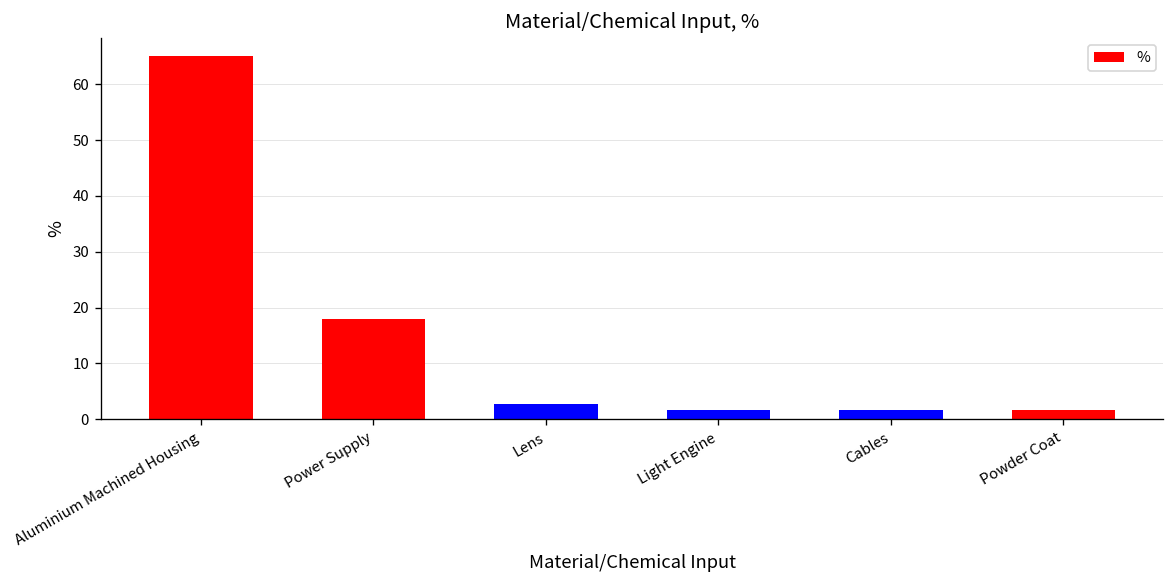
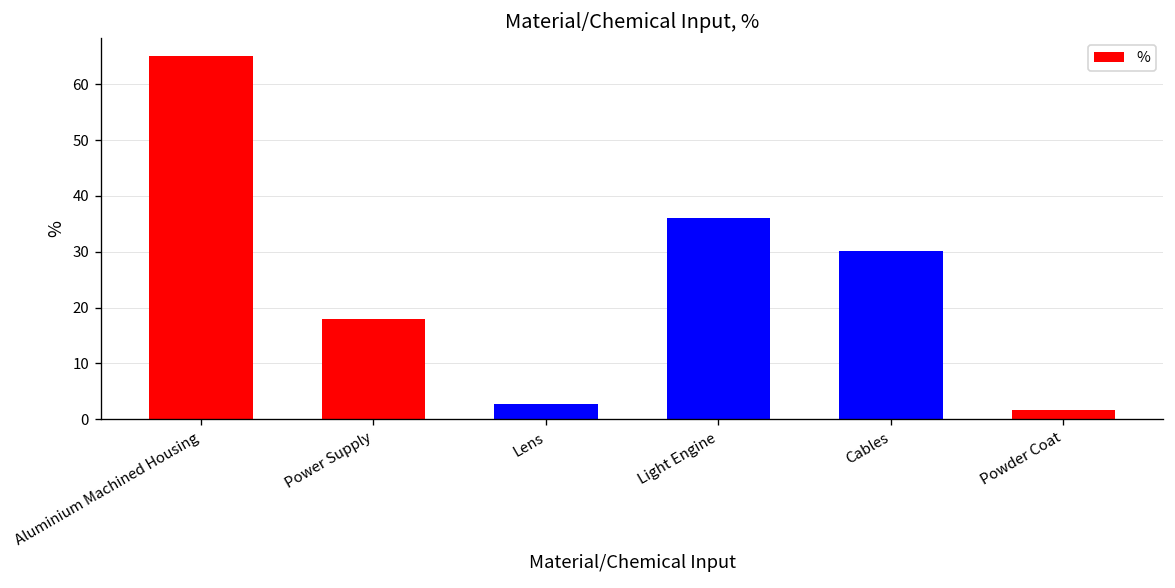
  {
    "Aluminium Machined Housing": 65,
    "Power Supply": 18,
    "Lens": 3,
-   "Light Engine": 2,
-   "Cables": 2,
+   "Light Engine": 36,
+   "Cables": 30,
    "Powder Coat": 2
  }
